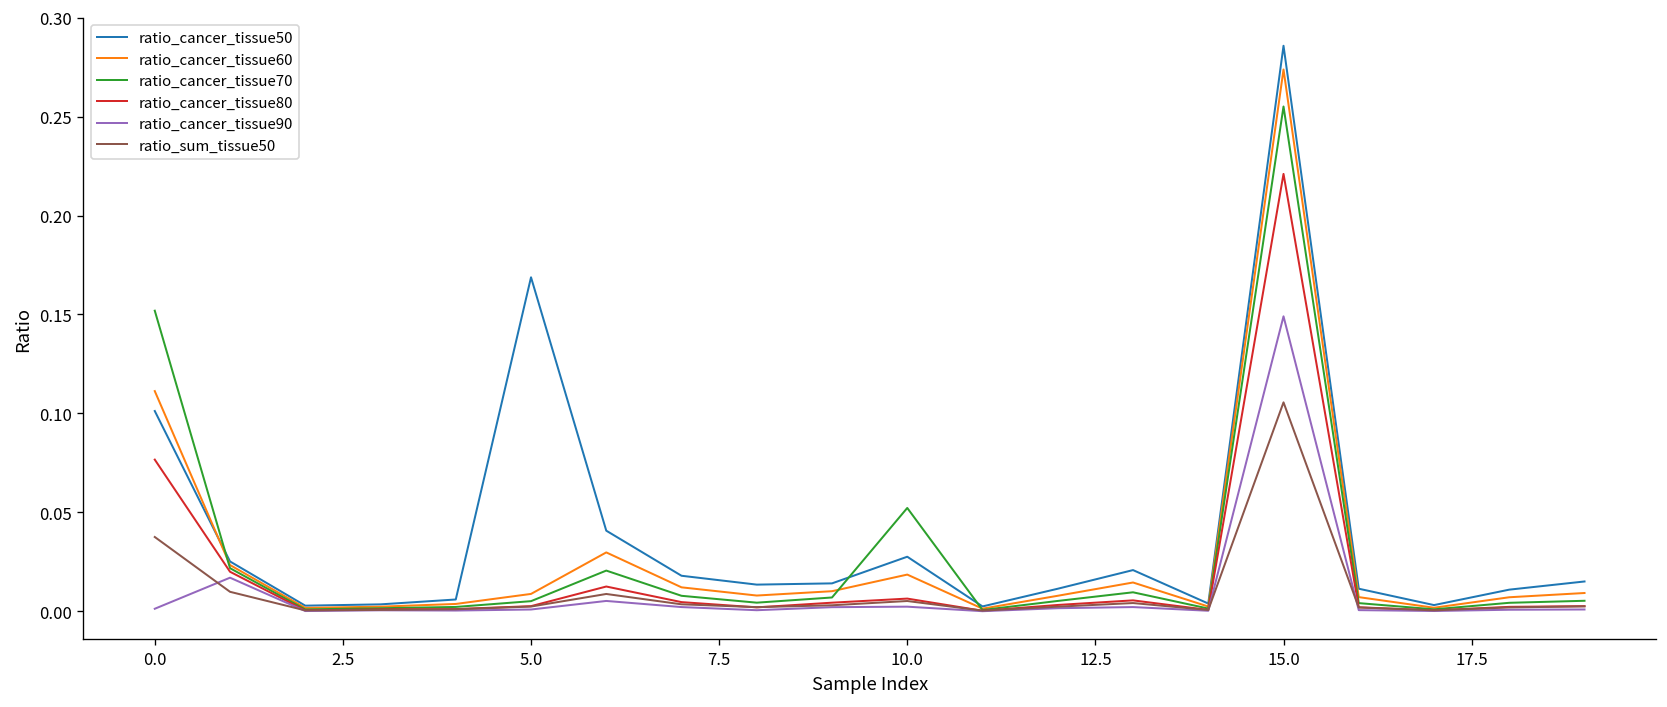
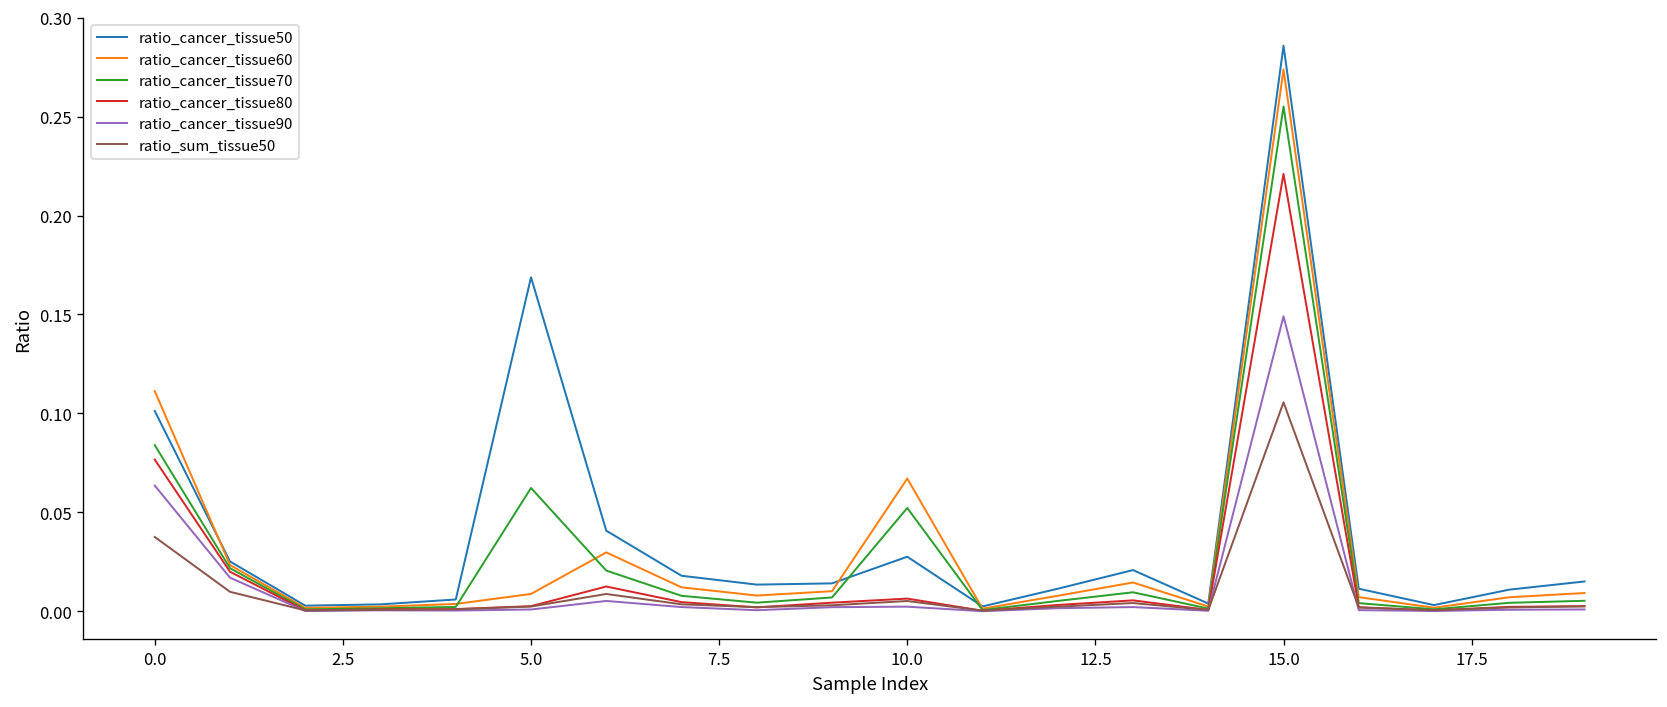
  {
    "ratio_cancer_tissue50": {
      "0.0": 0.101,
      "5.0": 0.169,
      "10.0": 0.028,
      "15.0": 0.286
    },
    "ratio_cancer_tissue60": {
      "0.0": 0.111,
      "5.0": 0.009,
-     "10.0": 0.019,
+     "10.0": 0.067,
      "15.0": 0.274
    },
    "ratio_cancer_tissue70": {
-     "0.0": 0.152,
-     "5.0": 0.005,
+     "0.0": 0.084,
+     "5.0": 0.062,
      "10.0": 0.052,
      "15.0": 0.255
    },
    "ratio_cancer_tissue80": {
      "0.0": 0.077,
      "15.0": 0.221
    },
    "ratio_cancer_tissue90": {
-     "0.0": 0.001,
+     "0.0": 0.064,
      "10.0": 0.002,
      "15.0": 0.149
    },
    "ratio_sum_tissue50": {
      "0.0": 0.038,
      "15.0": 0.106
    }
  }
